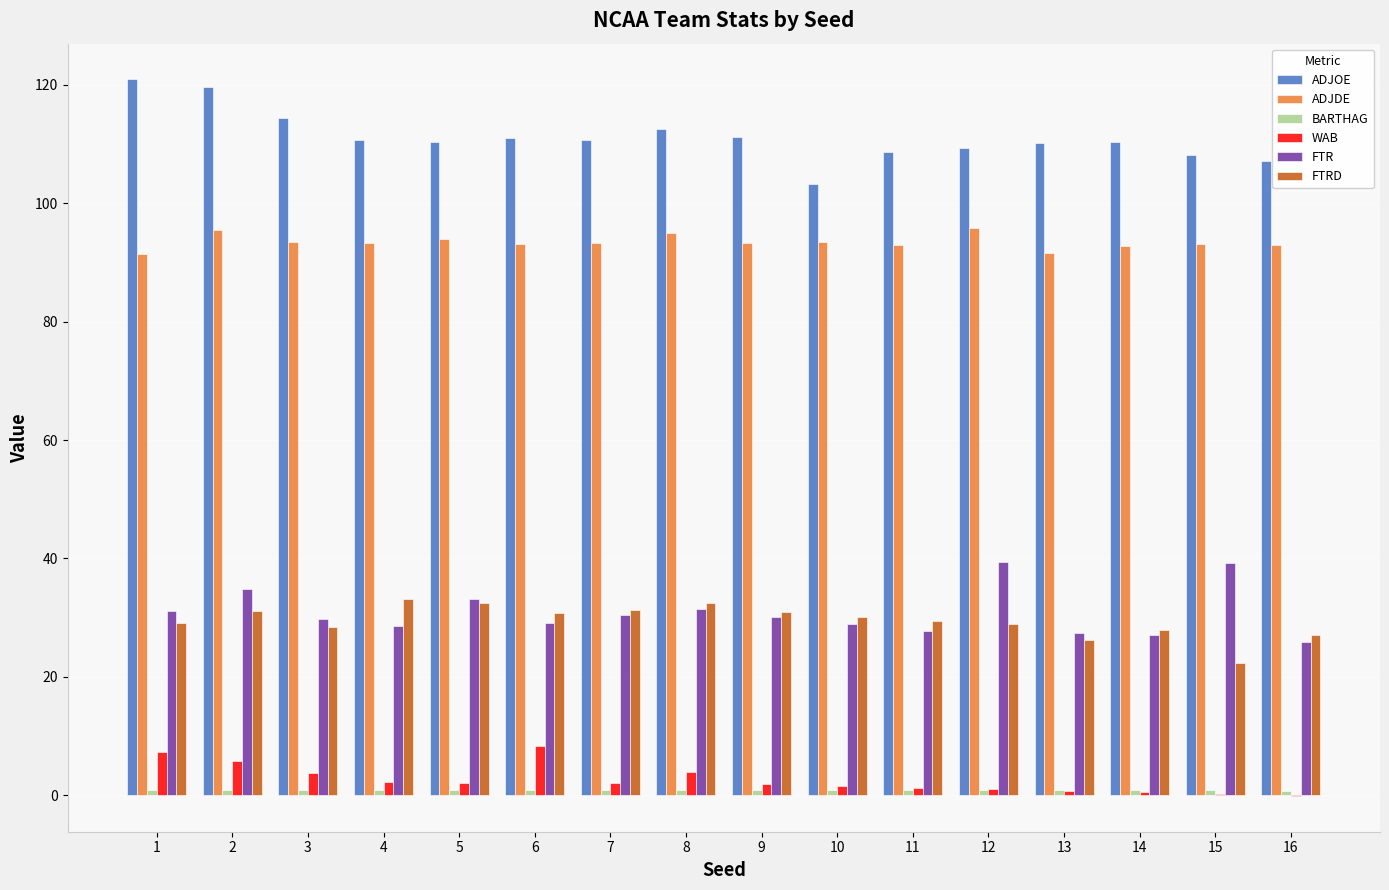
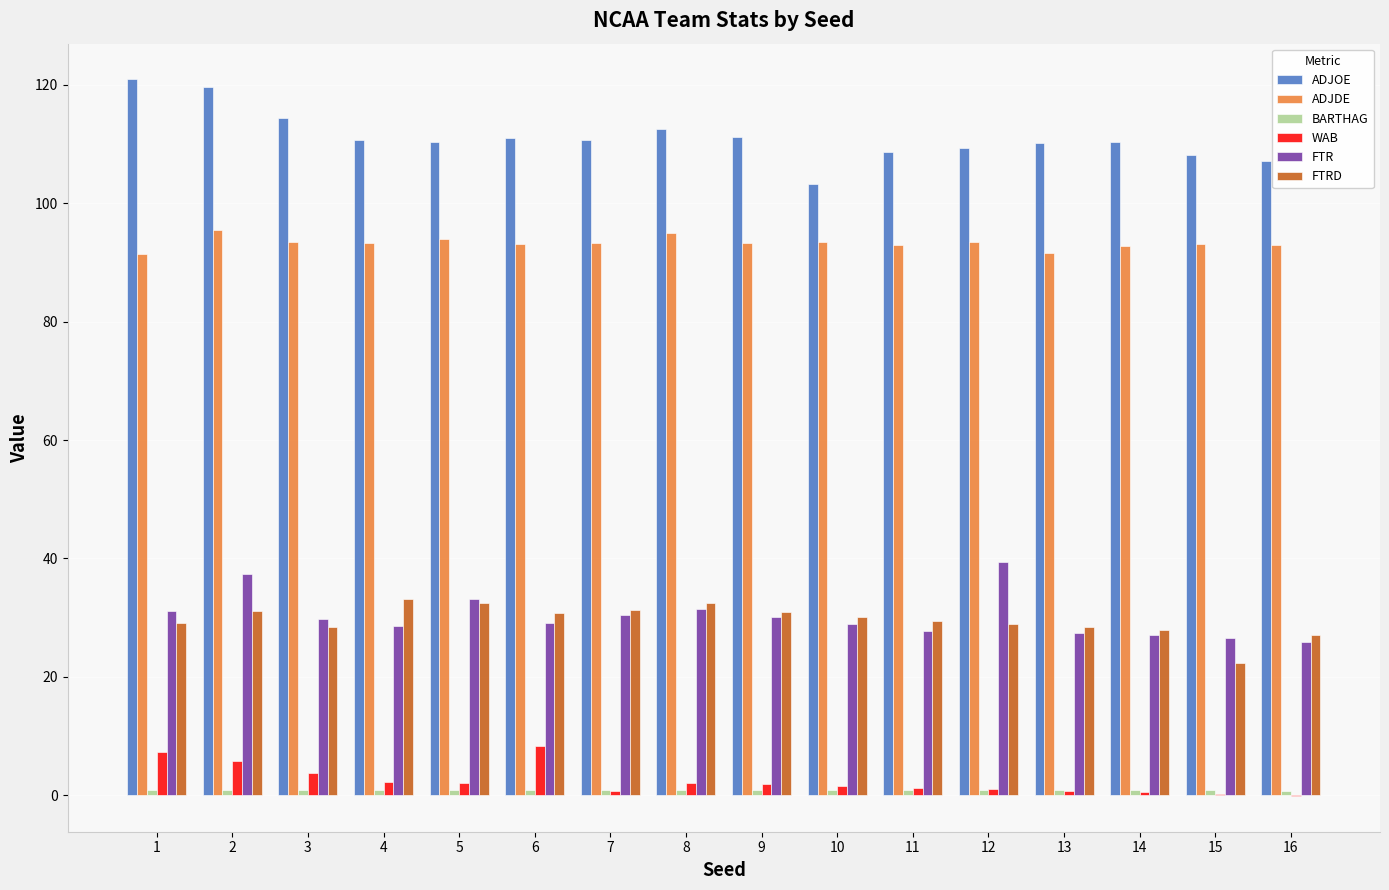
  {
    "ADJOE": {
      "1": 121,
      "2": 120,
      "3": 114,
      "4": 111,
      "5": 110,
      "6": 111,
      "7": 111,
      "8": 113,
      "9": 111,
      "10": 103,
      "11": 109,
      "12": 109,
      "13": 110,
      "14": 110,
      "15": 108,
      "16": 107
    },
    "ADJDE": {
      "1": 91,
      "2": 96,
      "3": 93,
      "4": 93,
      "5": 94,
      "6": 93,
      "7": 93,
      "8": 95,
      "9": 93,
      "10": 93,
      "11": 93,
-     "12": 96,
+     "12": 94,
      "13": 92,
      "14": 93,
      "15": 93,
      "16": 93
    },
    "BARTHAG": {
      "1": 1,
      "2": 1,
      "3": 1,
      "4": 1,
      "5": 1,
      "6": 1,
      "7": 1,
      "8": 1,
      "9": 1,
      "10": 1,
      "11": 1,
      "12": 1,
      "13": 1,
      "14": 1,
      "15": 1,
      "16": 1
    },
    "WAB": {
      "1": 7,
      "2": 6,
      "3": 4,
      "4": 2,
      "5": 2,
      "6": 8,
-     "7": 2,
-     "8": 4,
+     "7": 1,
+     "8": 2,
      "9": 2,
      "10": 2,
      "11": 1,
      "12": 1,
      "13": 1,
      "14": 1
    },
    "FTR": {
      "1": 31,
-     "2": 35,
+     "2": 37,
      "3": 30,
      "4": 29,
      "5": 33,
      "6": 29,
      "7": 31,
      "8": 32,
      "9": 30,
      "10": 29,
      "11": 28,
      "12": 39,
      "13": 27,
      "14": 27,
-     "15": 39,
+     "15": 27,
      "16": 26
    },
    "FTRD": {
      "1": 29,
      "2": 31,
      "3": 28,
      "4": 33,
      "5": 33,
      "6": 31,
      "7": 31,
      "8": 32,
      "9": 31,
      "10": 30,
      "11": 30,
      "12": 29,
-     "13": 26,
+     "13": 29,
      "14": 28,
      "15": 22,
      "16": 27
    }
  }
